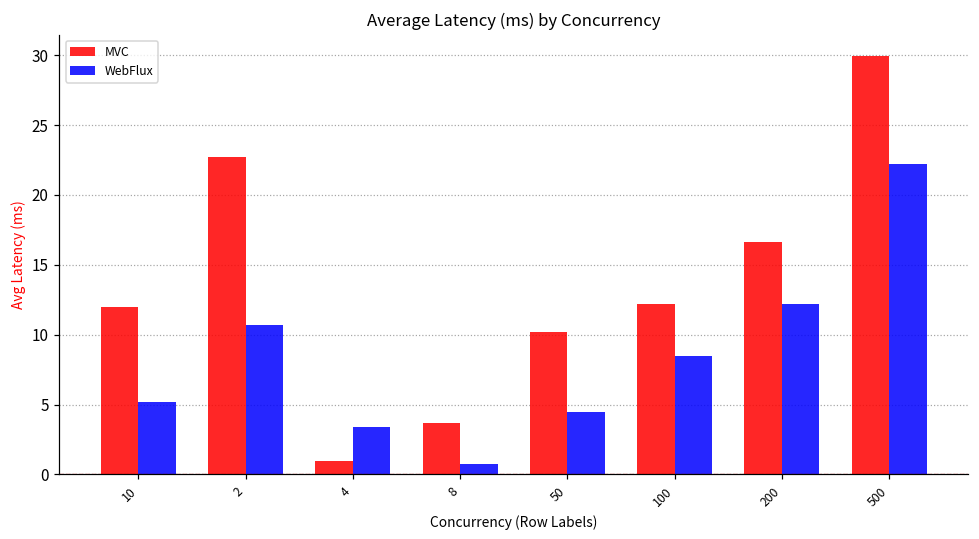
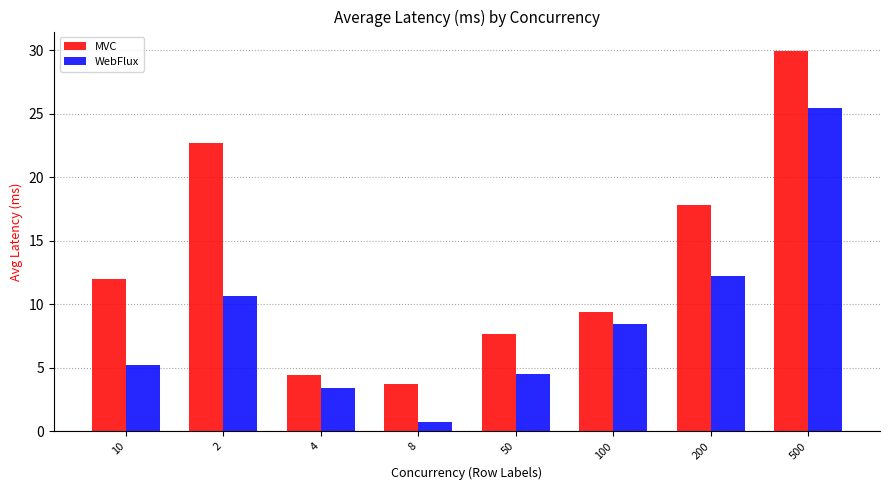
  {
    "MVC": {
      "10": 12.0,
      "2": 22.7,
-     "4": 0.9,
+     "4": 4.4,
      "8": 3.7,
-     "50": 10.2,
-     "100": 12.2,
-     "200": 16.7,
+     "50": 7.7,
+     "100": 9.4,
+     "200": 17.8,
      "500": 30.0
    },
    "WebFlux": {
      "10": 5.2,
      "2": 10.7,
      "4": 3.4,
      "8": 0.7,
      "50": 4.5,
      "100": 8.5,
      "200": 12.2,
-     "500": 22.2
+     "500": 25.5
    }
  }
